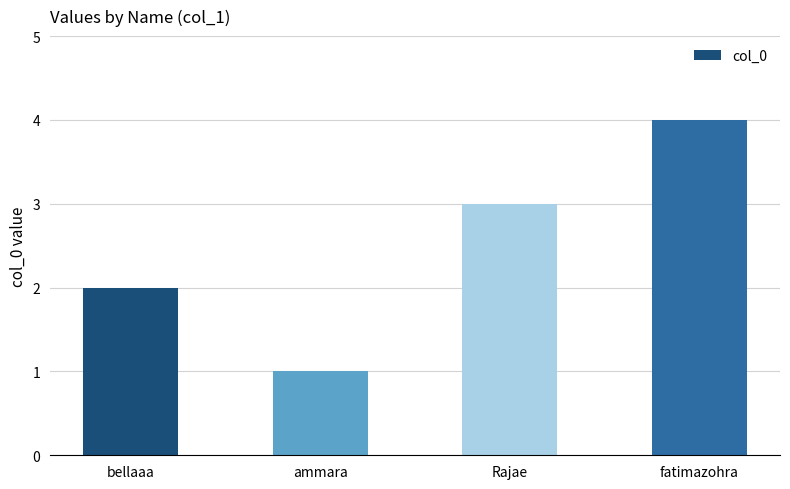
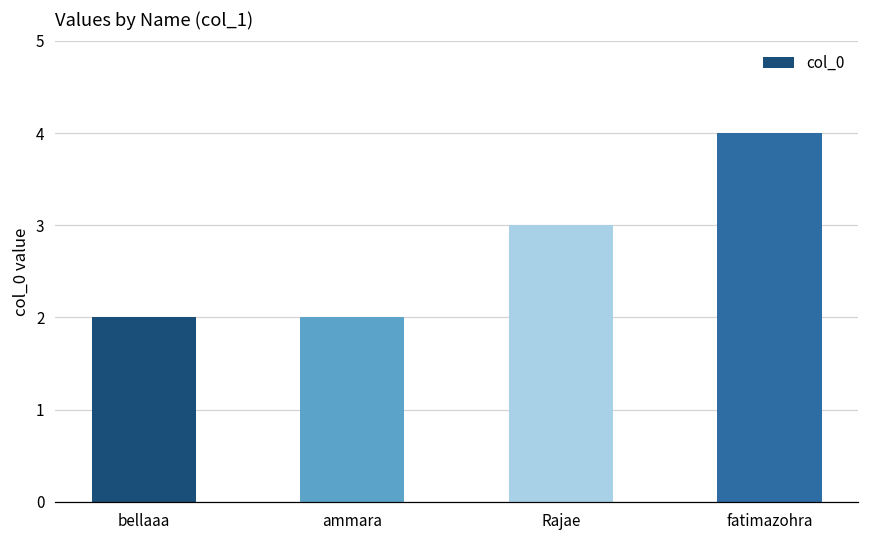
  {
    "bellaaa": 2,
-   "ammara": 1,
+   "ammara": 2,
    "Rajae": 3,
    "fatimazohra": 4
  }
